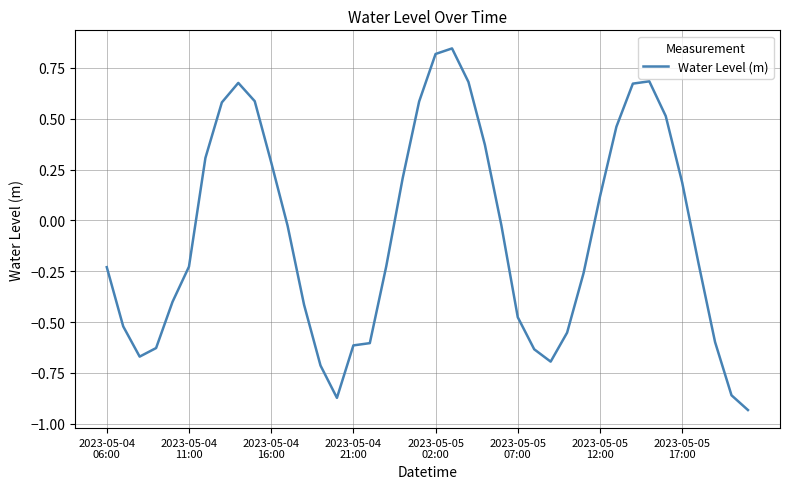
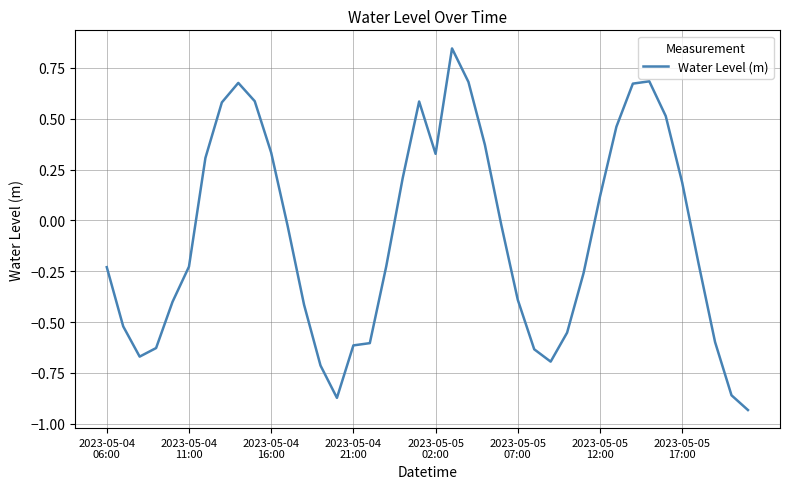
  {
    "2023-05-04 06:00": -0.23,
    "2023-05-04 11:00": -0.23,
-   "2023-05-04 16:00": 0.29,
+   "2023-05-04 16:00": 0.33,
    "2023-05-04 21:00": -0.61,
-   "2023-05-05 02:00": 0.82,
-   "2023-05-05 07:00": -0.48,
+   "2023-05-05 02:00": 0.33,
+   "2023-05-05 07:00": -0.39,
    "2023-05-05 12:00": 0.12,
    "2023-05-05 17:00": 0.19
  }
